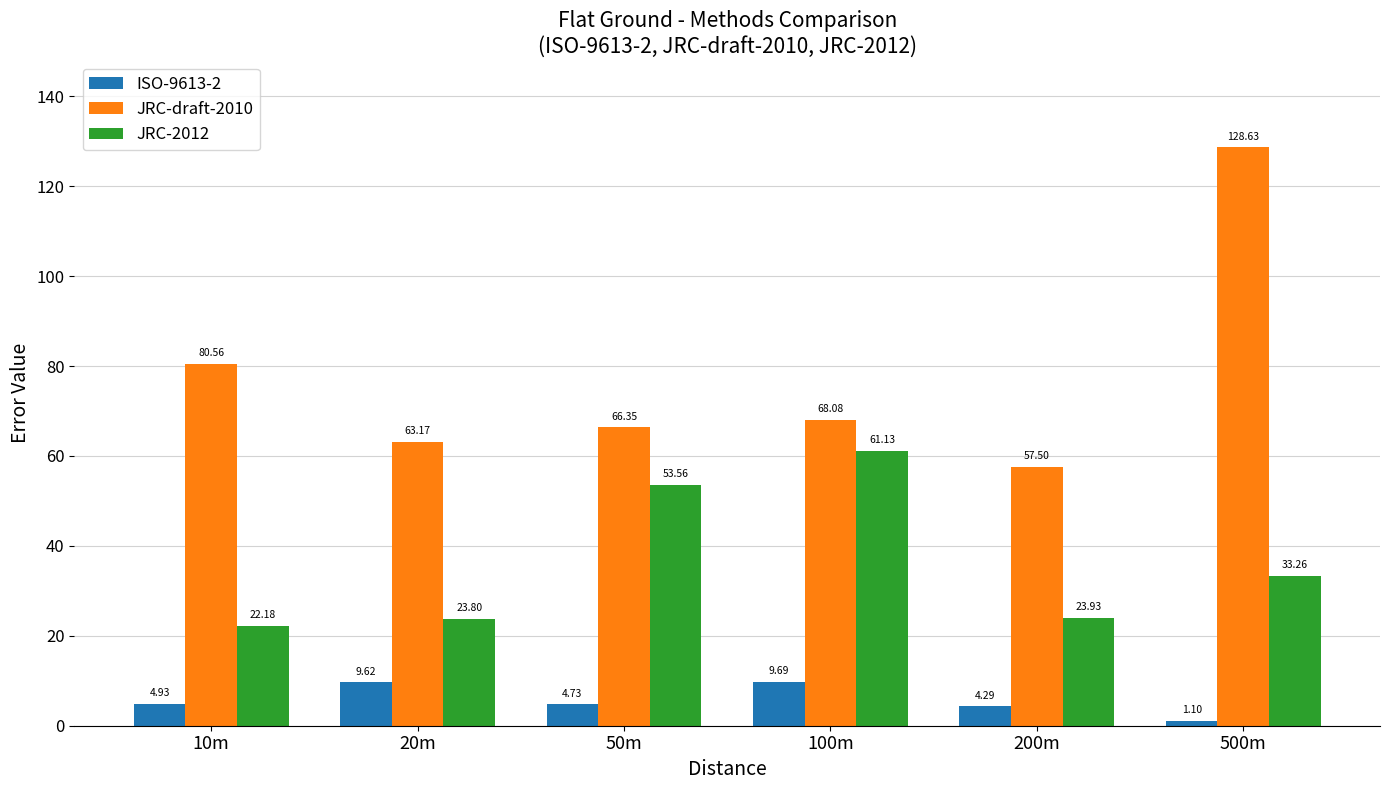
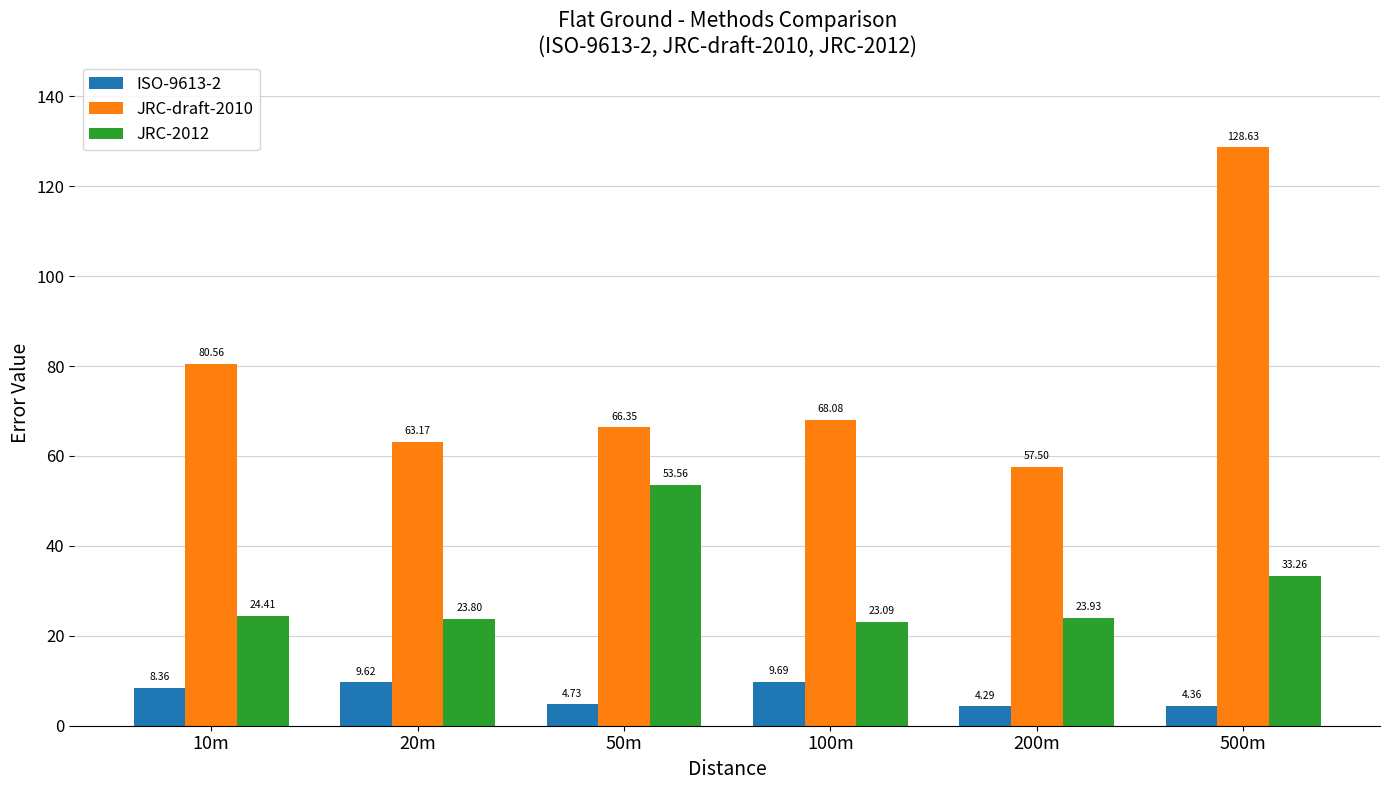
  {
    "ISO-9613-2": {
-     "10m": 4.93,
+     "10m": 8.36,
      "20m": 9.62,
      "50m": 4.73,
      "100m": 9.69,
      "200m": 4.29,
-     "500m": 1.10
+     "500m": 4.36
    },
    "JRC-draft-2010": {
      "10m": 80.56,
      "20m": 63.17,
      "50m": 66.35,
      "100m": 68.08,
      "200m": 57.50,
      "500m": 128.63
    },
    "JRC-2012": {
-     "10m": 22.18,
+     "10m": 24.41,
      "20m": 23.80,
      "50m": 53.56,
-     "100m": 61.13,
+     "100m": 23.09,
      "200m": 23.93,
      "500m": 33.26
    }
  }
